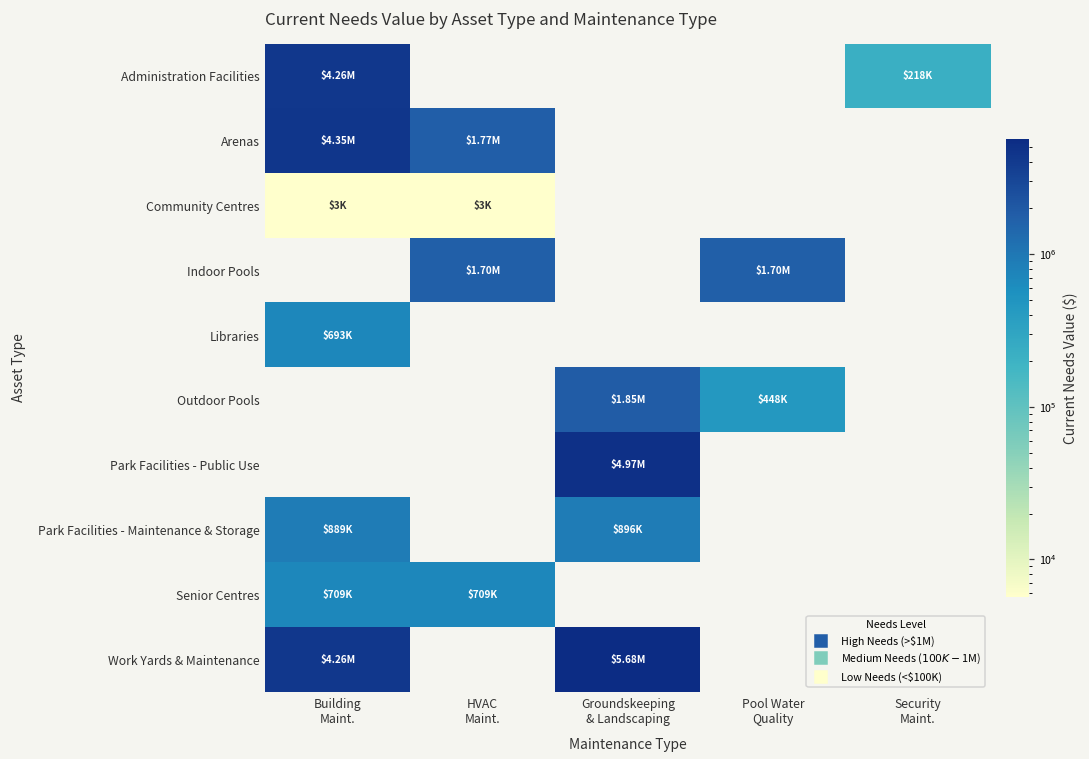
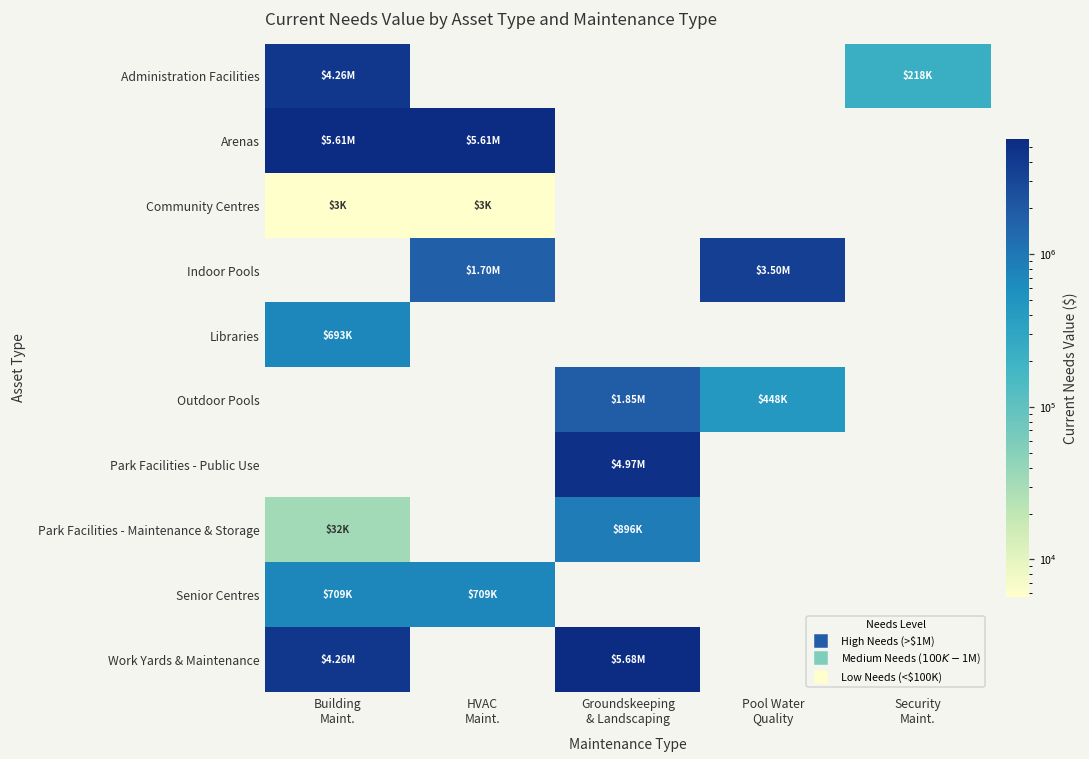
  {
    "Administration Facilities": {
      "Building Maint.": "$4.26M",
      "Security Maint.": "$218K"
    },
    "Arenas": {
-     "Building Maint.": "$4.35M",
-     "HVAC Maint.": "$1.77M"
+     "Building Maint.": "$5.61M",
+     "HVAC Maint.": "$5.61M"
    },
    "Community Centres": {
      "Building Maint.": "$3K",
      "HVAC Maint.": "$3K"
    },
    "Indoor Pools": {
      "HVAC Maint.": "$1.70M",
-     "Pool Water Quality": "$1.70M"
+     "Pool Water Quality": "$3.50M"
    },
    "Libraries": {
      "Building Maint.": "$693K"
    },
    "Outdoor Pools": {
      "Groundskeeping & Landscaping": "$1.85M",
      "Pool Water Quality": "$448K"
    },
    "Park Facilities - Public Use": {
      "Groundskeeping & Landscaping": "$4.97M"
    },
    "Park Facilities - Maintenance & Storage": {
-     "Building Maint.": "$889K",
+     "Building Maint.": "$32K",
      "Groundskeeping & Landscaping": "$896K"
    },
    "Senior Centres": {
      "Building Maint.": "$709K",
      "HVAC Maint.": "$709K"
    },
    "Work Yards & Maintenance": {
      "Building Maint.": "$4.26M",
      "Groundskeeping & Landscaping": "$5.68M"
    }
  }
